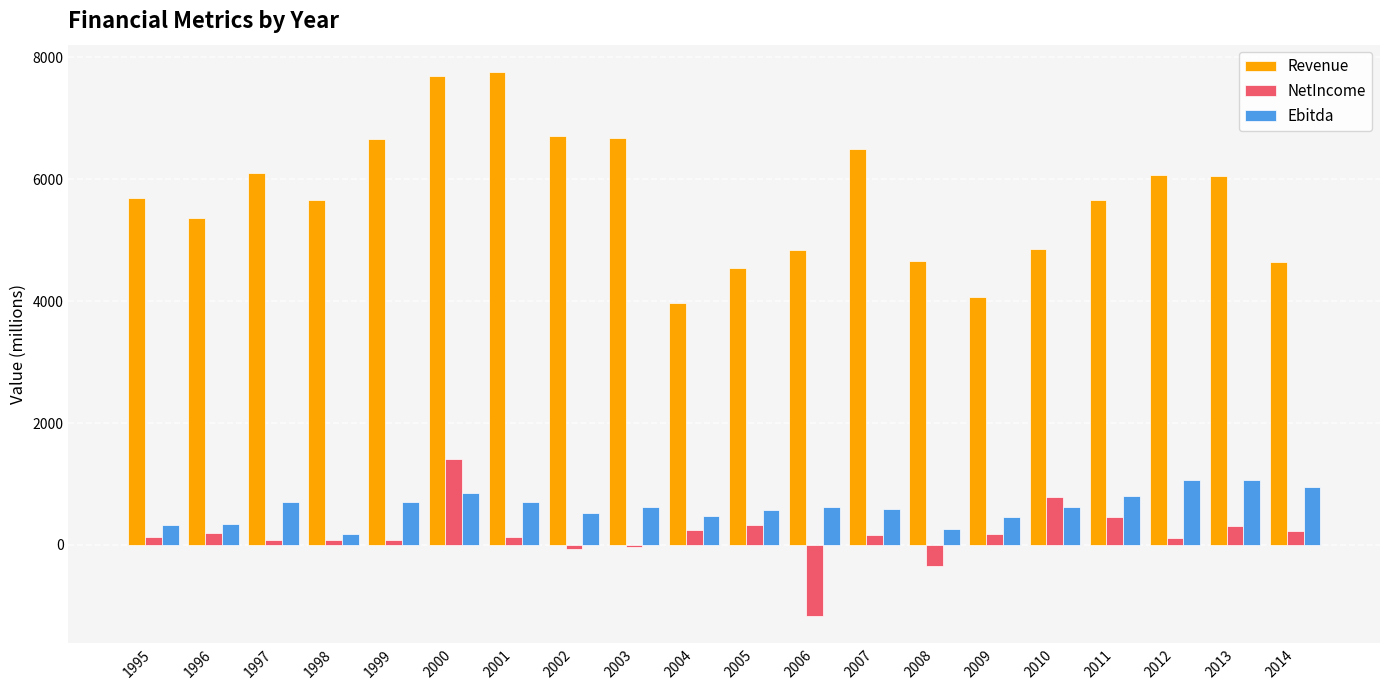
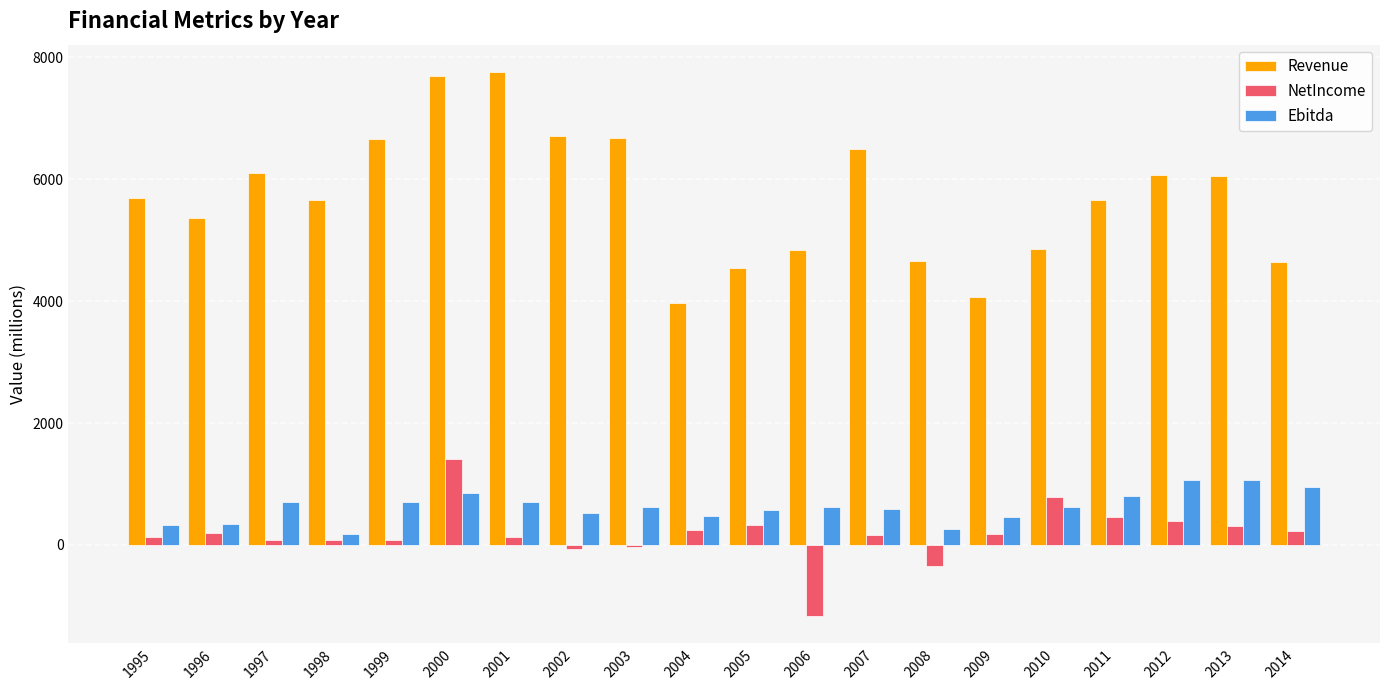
  {
    "Revenue": {
      "1995": 5700,
      "1996": 5400,
      "1997": 6100,
      "1998": 5700,
      "1999": 6700,
      "2000": 7700,
      "2001": 7800,
      "2002": 6700,
      "2003": 6700,
      "2004": 4000,
      "2005": 4500,
      "2006": 4800,
      "2007": 6500,
      "2008": 4700,
      "2009": 4100,
      "2010": 4800,
      "2011": 5700,
      "2012": 6100,
      "2013": 6100,
      "2014": 4600
    },
    "NetIncome": {
      "1995": 100,
      "1996": 200,
      "1997": 100,
      "1998": 100,
      "1999": 100,
      "2000": 1400,
      "2001": 100,
      "2002": -100,
      "2004": 300,
      "2005": 300,
      "2006": -1200,
      "2007": 200,
      "2008": -300,
      "2009": 200,
      "2010": 800,
      "2011": 500,
-     "2012": 100,
+     "2012": 400,
      "2013": 300,
      "2014": 200
    },
    "Ebitda": {
      "1995": 300,
      "1996": 400,
      "1997": 700,
      "1998": 200,
      "1999": 700,
      "2000": 800,
      "2001": 700,
      "2002": 500,
      "2003": 600,
      "2004": 500,
      "2005": 600,
      "2006": 600,
      "2007": 600,
      "2008": 300,
      "2009": 500,
      "2010": 600,
      "2011": 800,
      "2012": 1100,
      "2013": 1100,
      "2014": 1000
    }
  }
